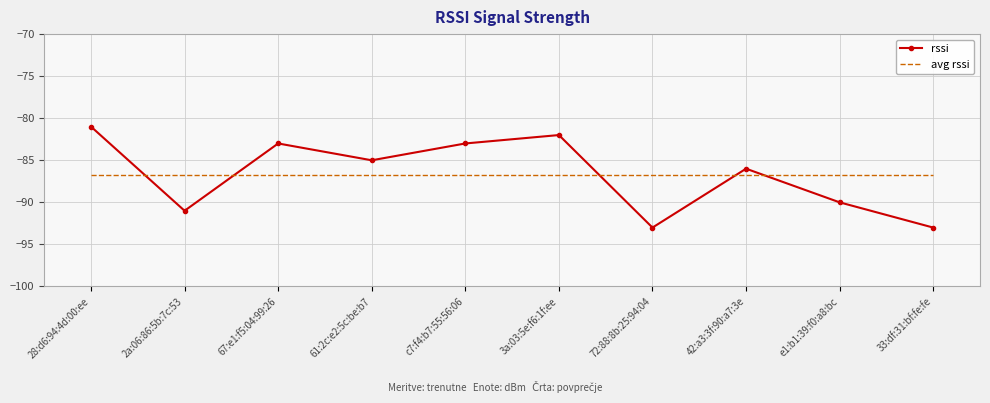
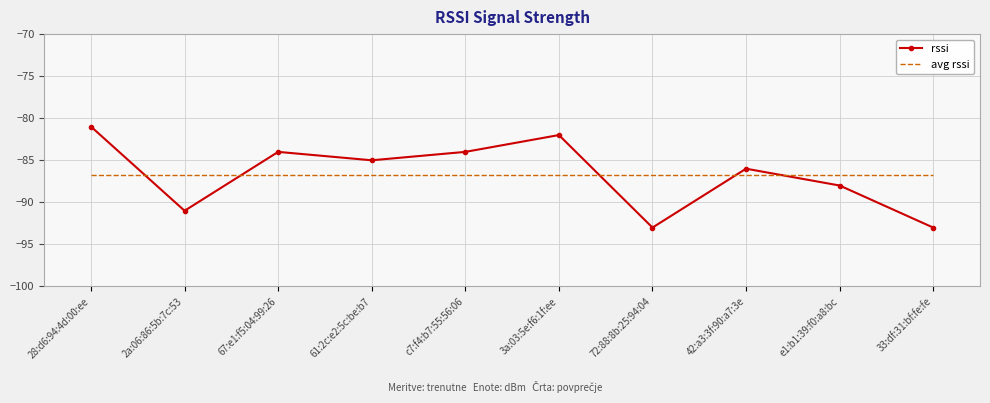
  {
    "rssi": {
      "28:d6:94:4d:00:ee": -81,
      "2a:06:86:5b:7c:53": -91,
-     "67:e1:f5:04:99:26": -83,
+     "67:e1:f5:04:99:26": -84,
      "61:2c:e2:5c:be:b7": -85,
-     "c7:f4:b7:55:56:06": -83,
+     "c7:f4:b7:55:56:06": -84,
      "3a:03:5e:f6:1f:ee": -82,
      "72:88:8b:25:94:04": -93,
      "42:a3:3f:90:a7:3e": -86,
-     "e1:b1:39:f0:a8:bc": -90,
+     "e1:b1:39:f0:a8:bc": -88,
      "33:df:31:bf:fe:fe": -93
    },
    "avg rssi": {
      "28:d6:94:4d:00:ee": -87,
      "2a:06:86:5b:7c:53": -87,
      "67:e1:f5:04:99:26": -87,
      "61:2c:e2:5c:be:b7": -87,
      "c7:f4:b7:55:56:06": -87,
      "3a:03:5e:f6:1f:ee": -87,
      "72:88:8b:25:94:04": -87,
      "42:a3:3f:90:a7:3e": -87,
      "e1:b1:39:f0:a8:bc": -87,
      "33:df:31:bf:fe:fe": -87
    }
  }
